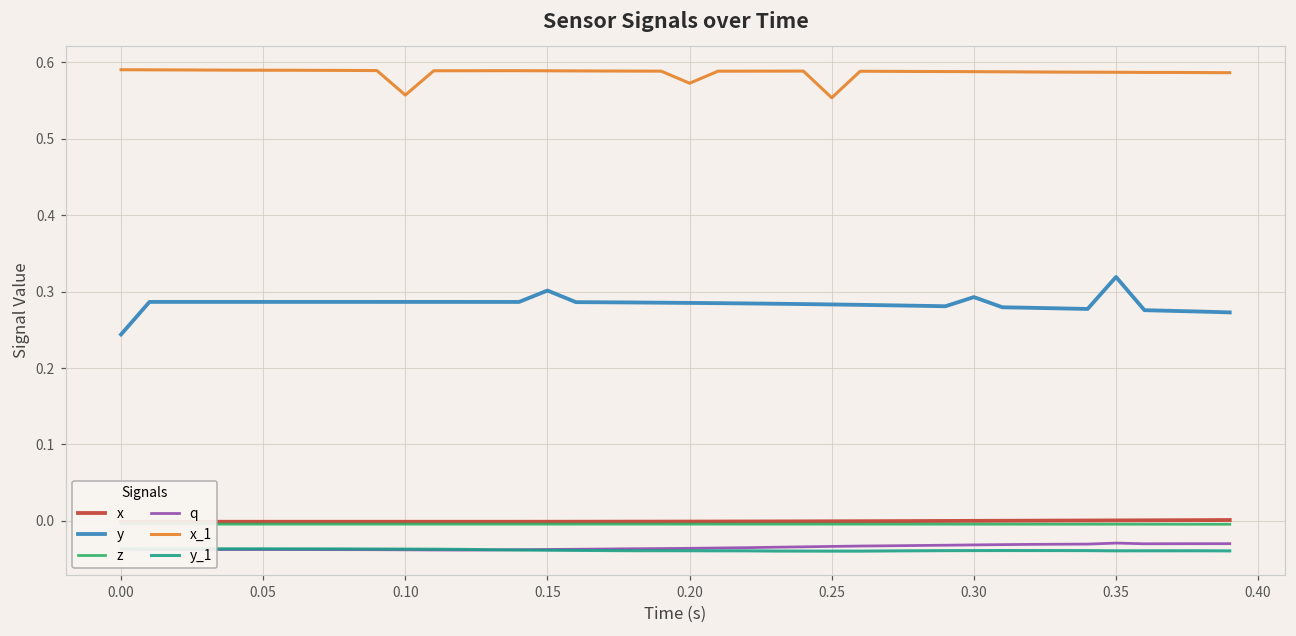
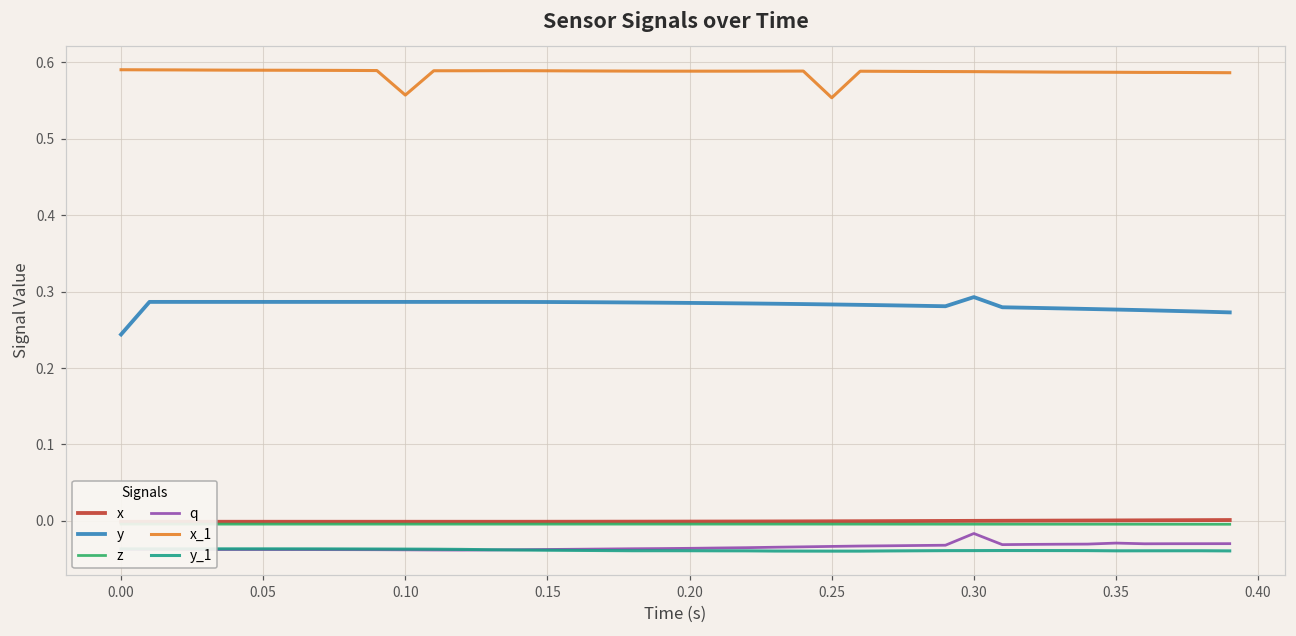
  {
    "x": {
      "0.30": 0.00,
      "0.35": 0.00
    },
    "y": {
      "0.00": 0.24,
      "0.05": 0.29,
      "0.10": 0.29,
-     "0.15": 0.30,
+     "0.15": 0.29,
      "0.20": 0.29,
      "0.25": 0.28,
      "0.30": 0.29,
-     "0.35": 0.32
+     "0.35": 0.28
    },
    "q": {
      "0.25": -0.03,
-     "0.30": -0.03,
+     "0.30": -0.02,
      "0.35": -0.03
    },
    "x_1": {
      "0.00": 0.59,
      "0.05": 0.59,
      "0.10": 0.56,
      "0.15": 0.59,
-     "0.20": 0.57,
+     "0.20": 0.59,
      "0.25": 0.55,
      "0.30": 0.59,
      "0.35": 0.59
    }
  }
